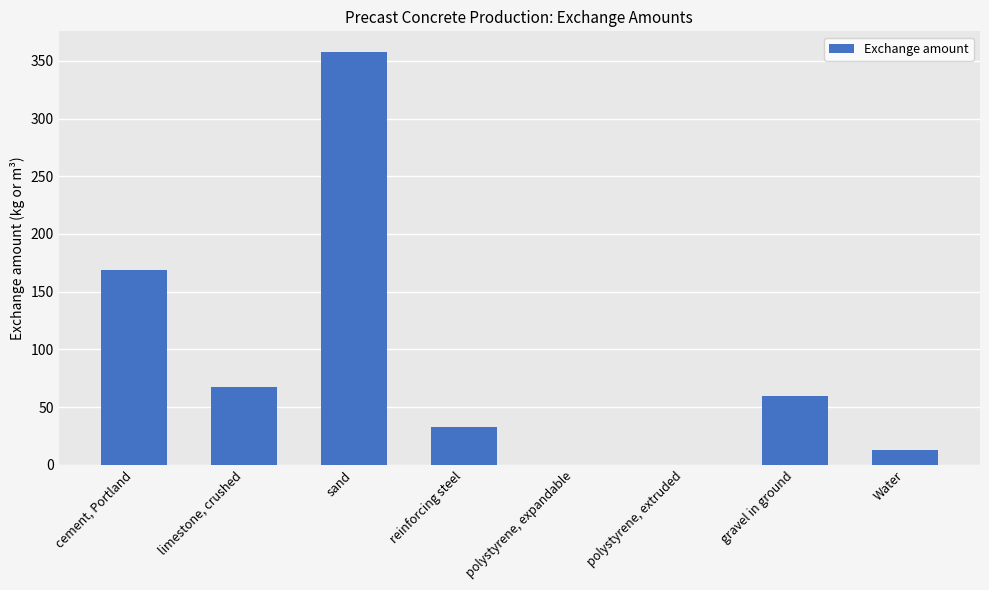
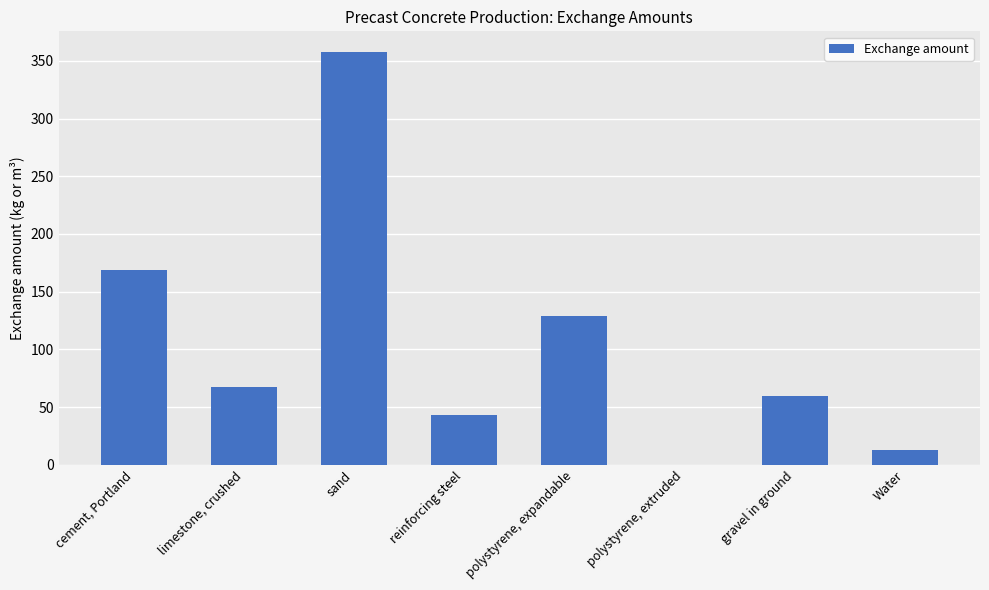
  {
    "cement, Portland": 169,
    "limestone, crushed": 67,
    "sand": 358,
-   "reinforcing steel": 33,
-   "polystyrene, expandable": 0,
+   "reinforcing steel": 43,
+   "polystyrene, expandable": 129,
    "gravel in ground": 59,
    "Water": 13
  }
